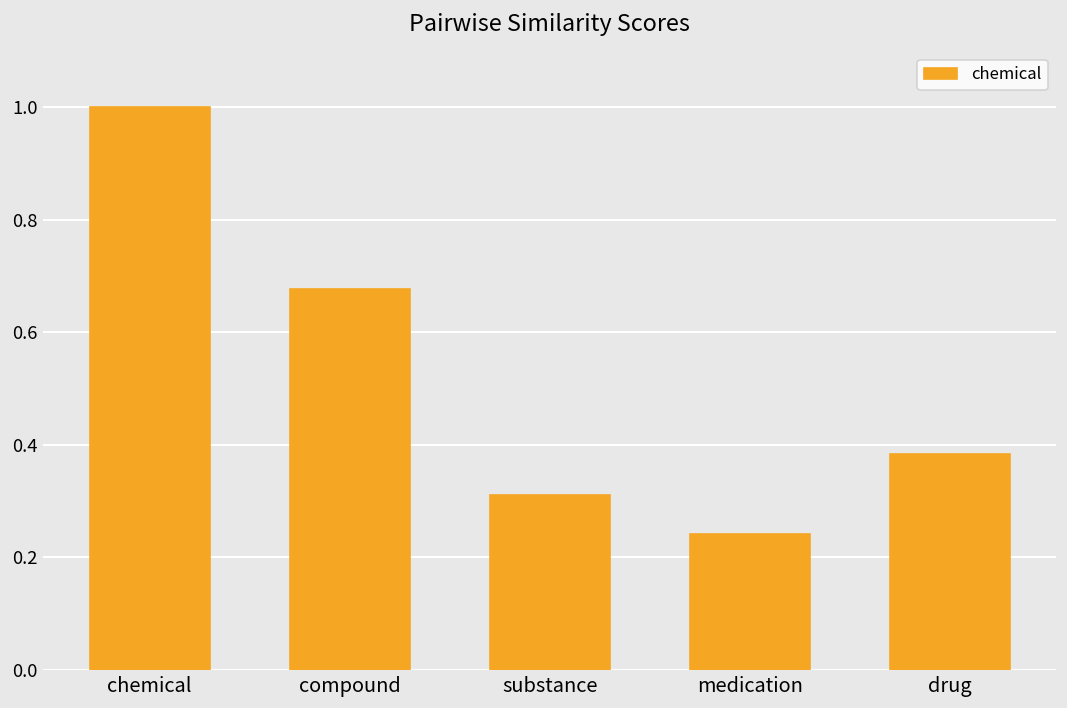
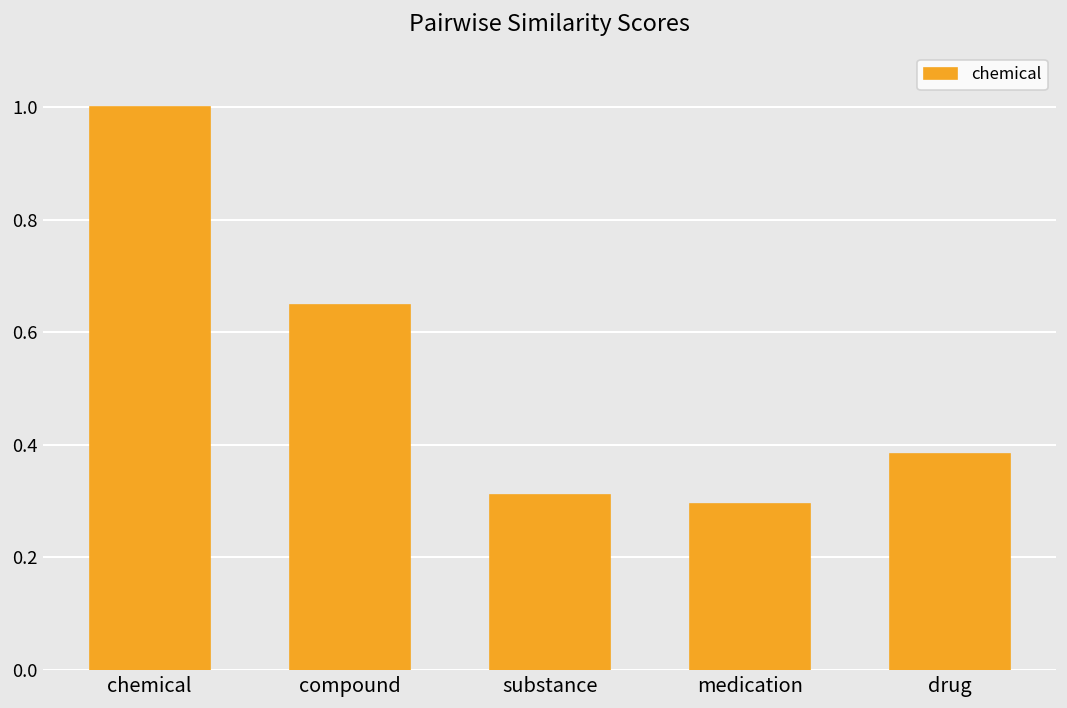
  {
    "chemical": 1.00,
-   "compound": 0.68,
+   "compound": 0.65,
    "substance": 0.31,
-   "medication": 0.24,
+   "medication": 0.30,
    "drug": 0.38
  }
